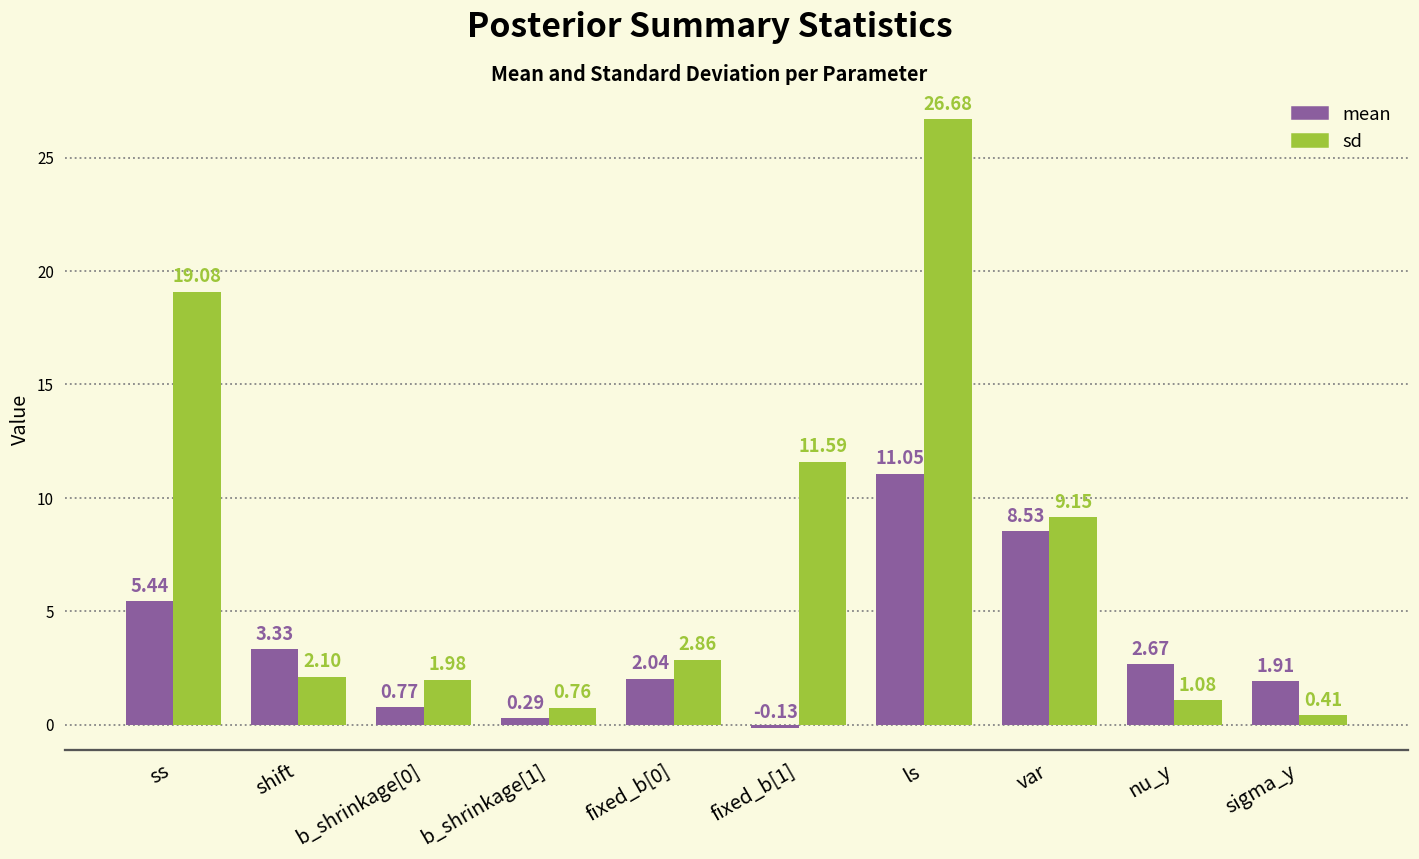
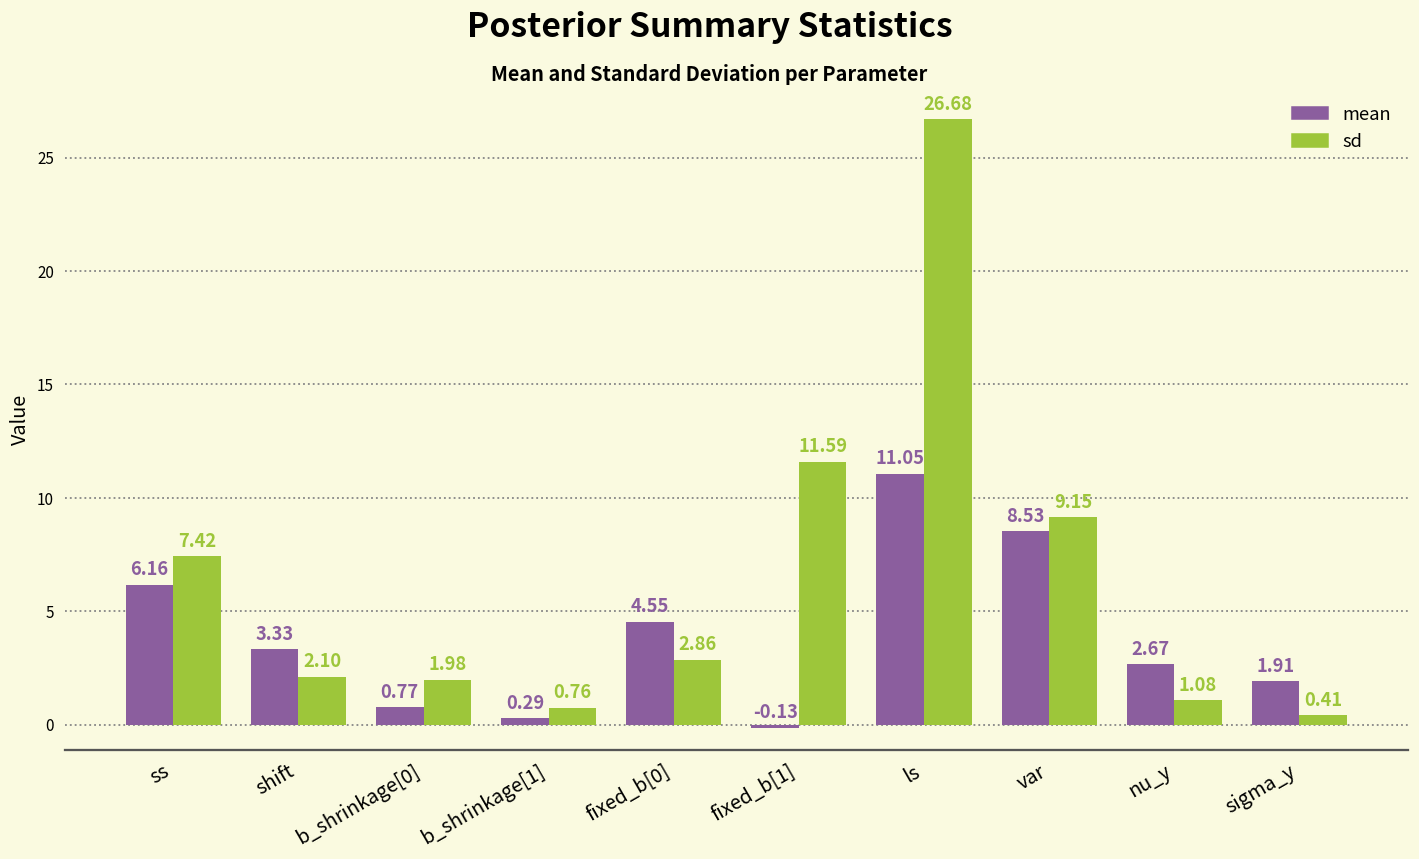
  {
    "mean": {
-     "ss": 5.44,
+     "ss": 6.16,
      "shift": 3.33,
      "b_shrinkage[0]": 0.77,
      "b_shrinkage[1]": 0.29,
-     "fixed_b[0]": 2.04,
+     "fixed_b[0]": 4.55,
      "fixed_b[1]": -0.13,
      "ls": 11.05,
      "var": 8.53,
      "nu_y": 2.67,
      "sigma_y": 1.91
    },
    "sd": {
-     "ss": 19.08,
+     "ss": 7.42,
      "shift": 2.10,
      "b_shrinkage[0]": 1.98,
      "b_shrinkage[1]": 0.76,
      "fixed_b[0]": 2.86,
      "fixed_b[1]": 11.59,
      "ls": 26.68,
      "var": 9.15,
      "nu_y": 1.08,
      "sigma_y": 0.41
    }
  }
